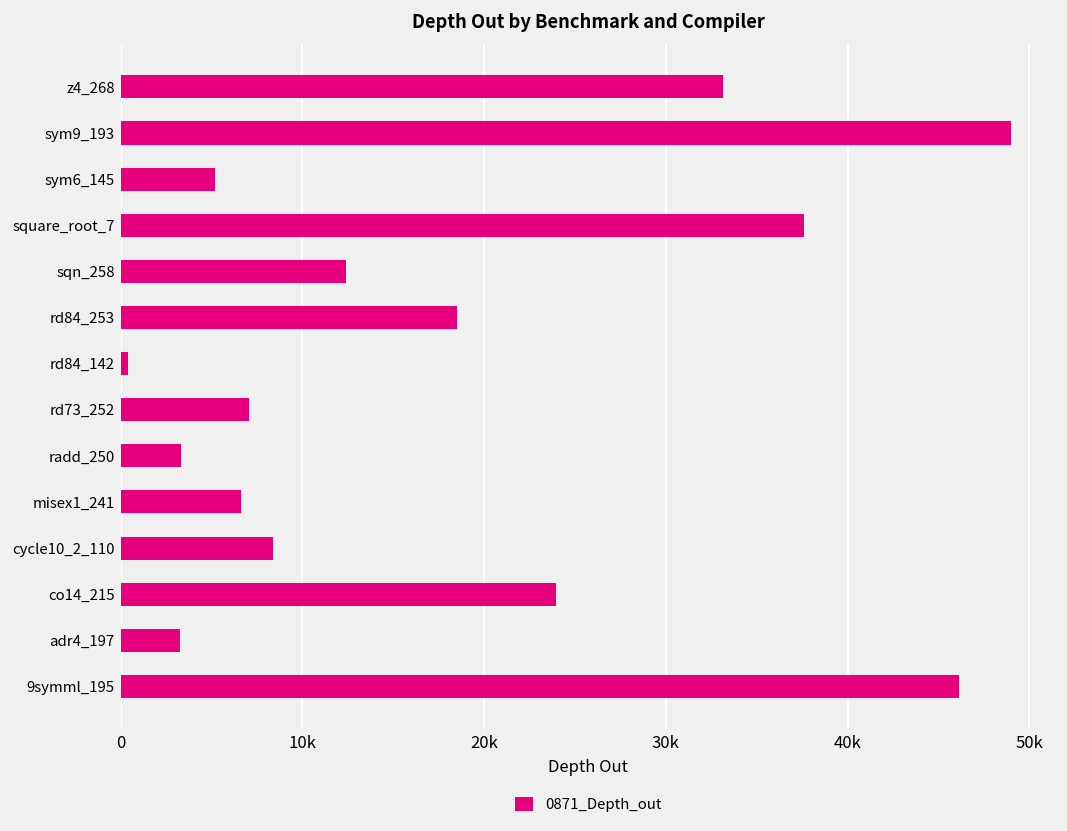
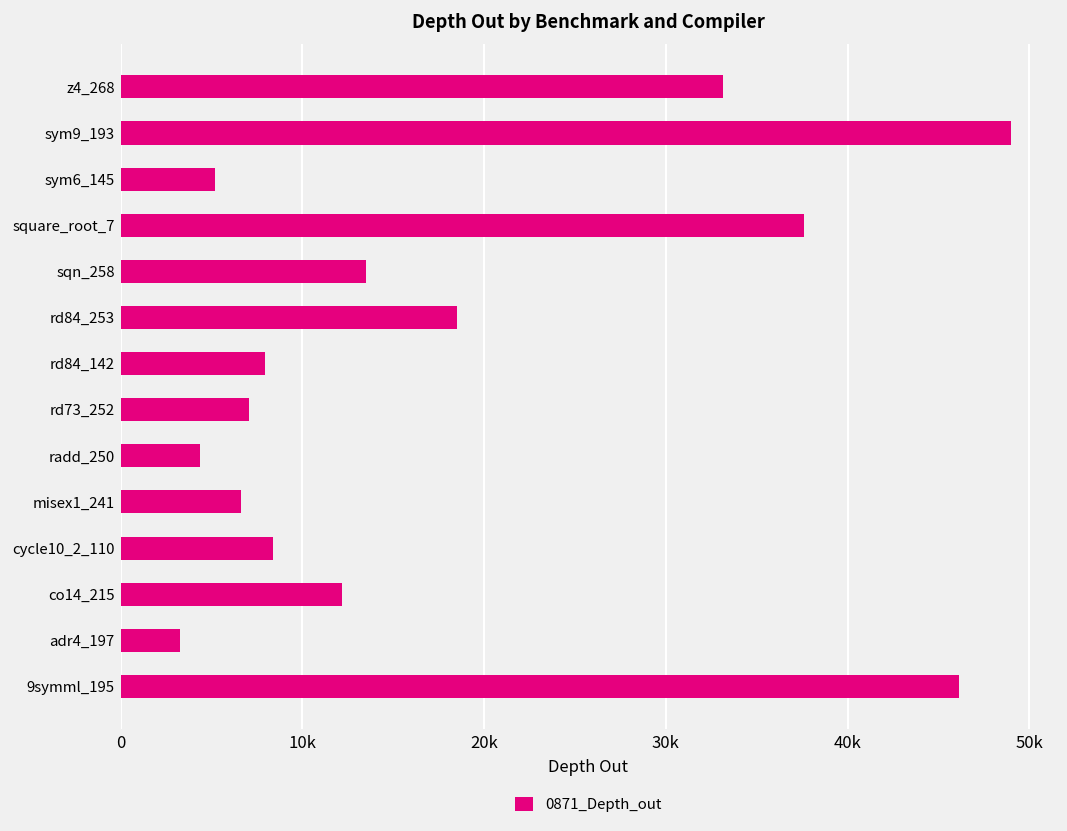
  {
    "z4_268": 33100,
    "sym9_193": 49000,
    "sym6_145": 5200,
    "square_root_7": 37600,
-   "sqn_258": 12400,
+   "sqn_258": 13500,
    "rd84_253": 18500,
-   "rd84_142": 400,
+   "rd84_142": 7900,
    "rd73_252": 7000,
-   "radd_250": 3300,
+   "radd_250": 4400,
    "misex1_241": 6600,
    "cycle10_2_110": 8400,
-   "co14_215": 23900,
+   "co14_215": 12200,
    "adr4_197": 3200,
    "9symml_195": 46100
  }
